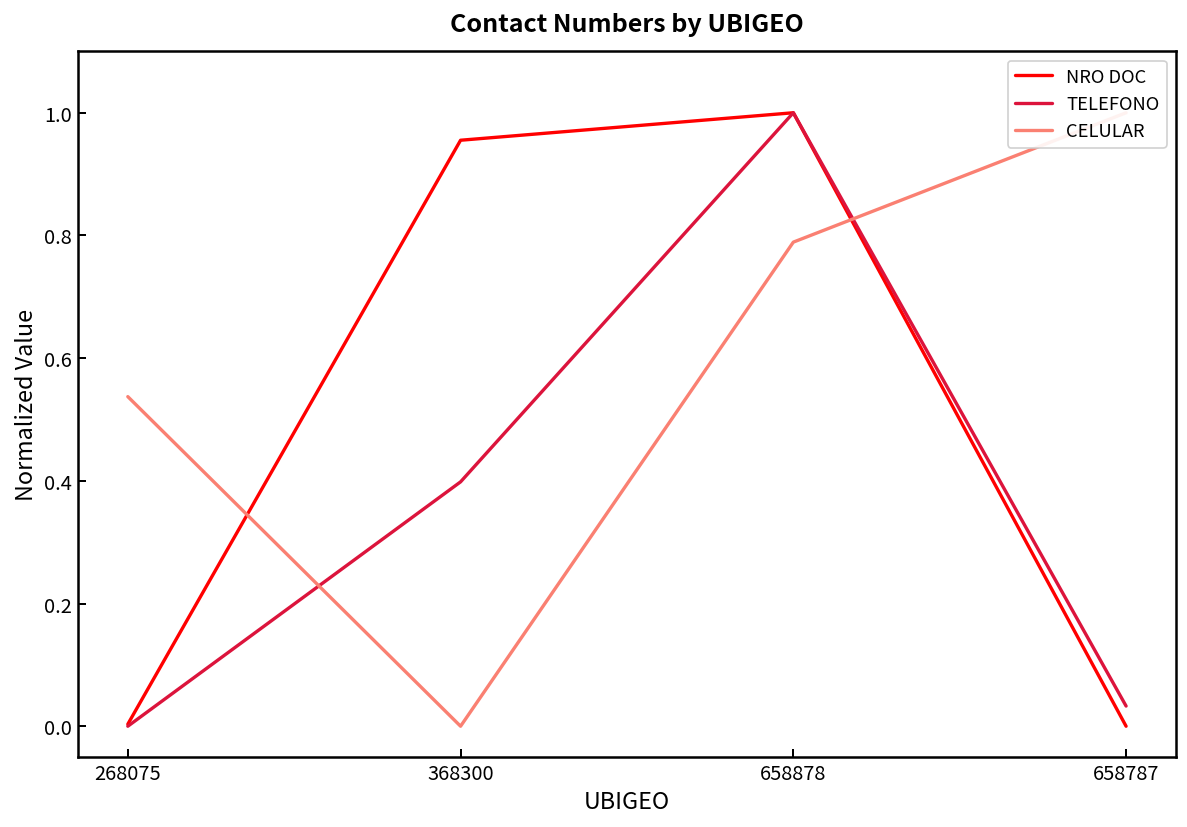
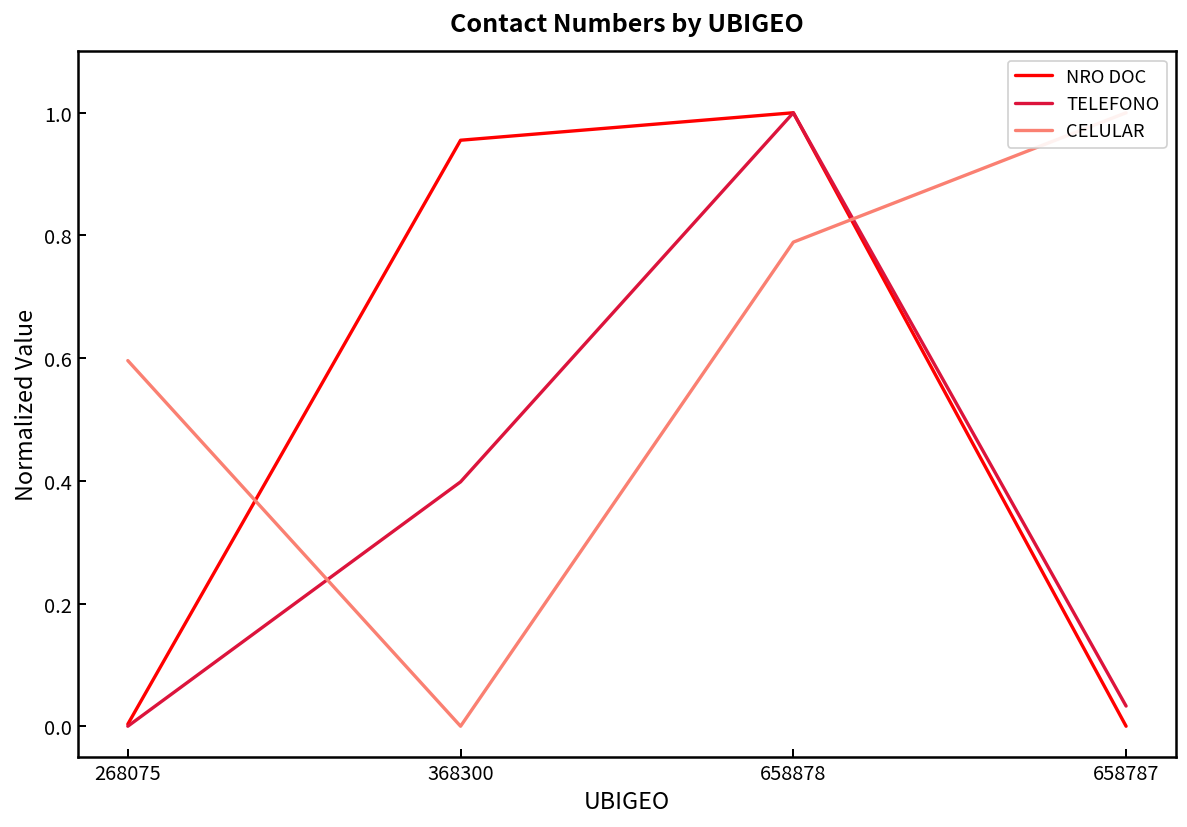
  {
    "NRO DOC": {
      "368300": 0.96,
      "658787": 0.00
    },
    "TELEFONO": {
      "368300": 0.40,
      "658787": 0.03
    },
    "CELULAR": {
-     "268075": 0.54,
+     "268075": 0.60,
      "368300": 0.00,
      "658878": 0.79
    }
  }
